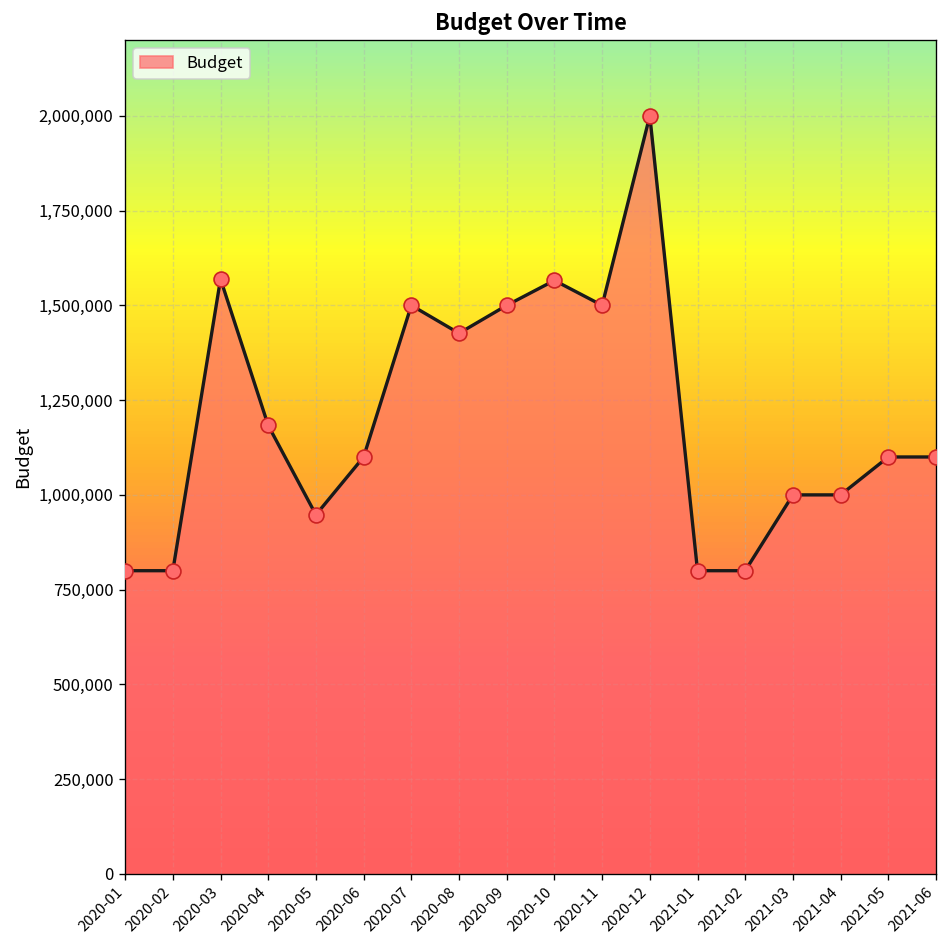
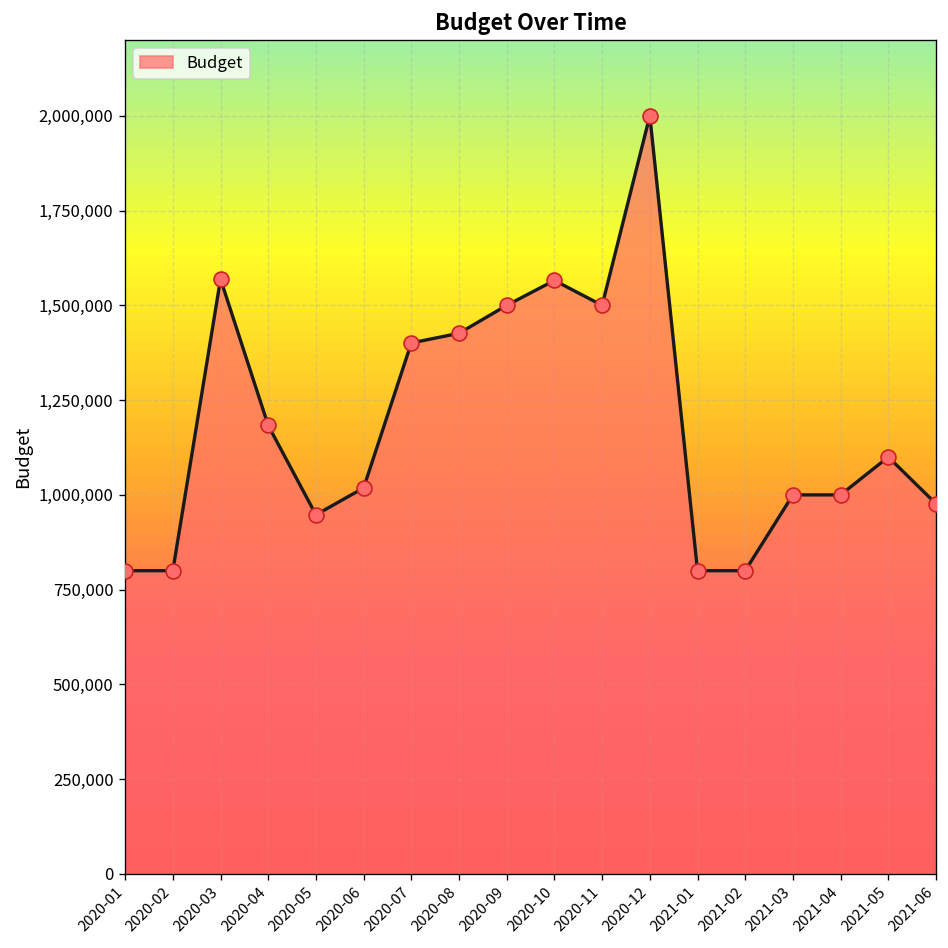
  {
    "2020-01": "800,000",
    "2020-02": "800,000",
    "2020-03": "1,570,000",
    "2020-04": "1,180,000",
    "2020-05": "950,000",
-   "2020-06": "1,100,000",
-   "2020-07": "1,500,000",
+   "2020-06": "1,020,000",
+   "2020-07": "1,400,000",
    "2020-08": "1,430,000",
    "2020-09": "1,500,000",
    "2020-10": "1,570,000",
    "2020-11": "1,500,000",
    "2020-12": "2,000,000",
    "2021-01": "800,000",
    "2021-02": "800,000",
    "2021-03": "1,000,000",
    "2021-04": "1,000,000",
    "2021-05": "1,100,000",
-   "2021-06": "1,100,000"
+   "2021-06": "980,000"
  }
